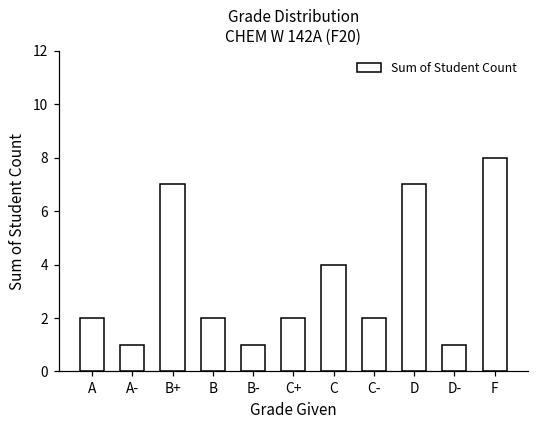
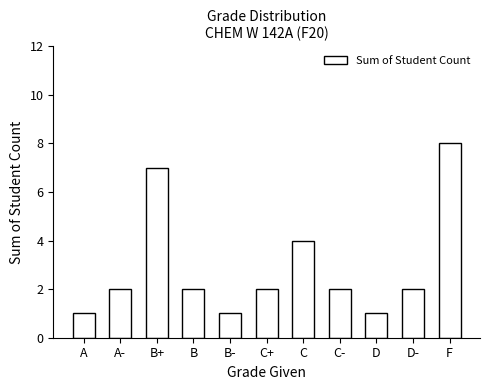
  {
-   "A": 2,
-   "A-": 1,
+   "A": 1,
+   "A-": 2,
    "B+": 7,
    "B": 2,
    "B-": 1,
    "C+": 2,
    "C": 4,
    "C-": 2,
-   "D": 7,
-   "D-": 1,
+   "D": 1,
+   "D-": 2,
    "F": 8
  }
